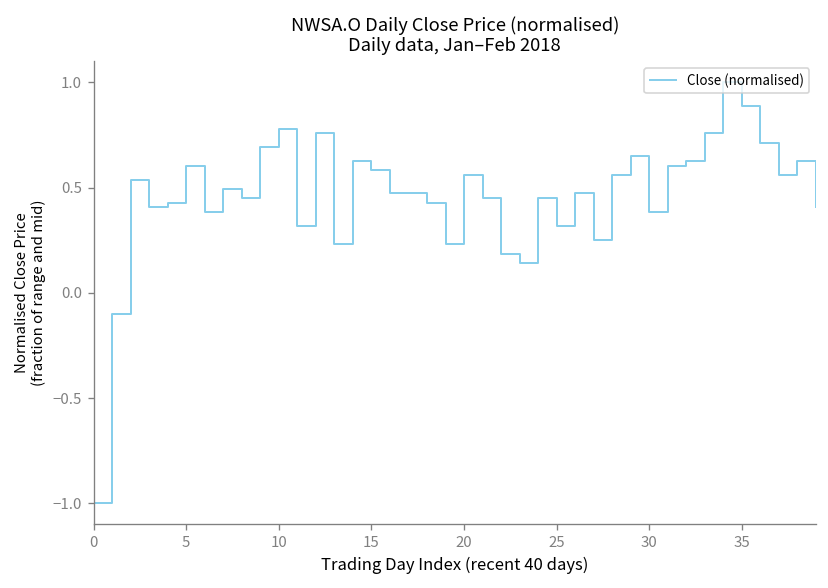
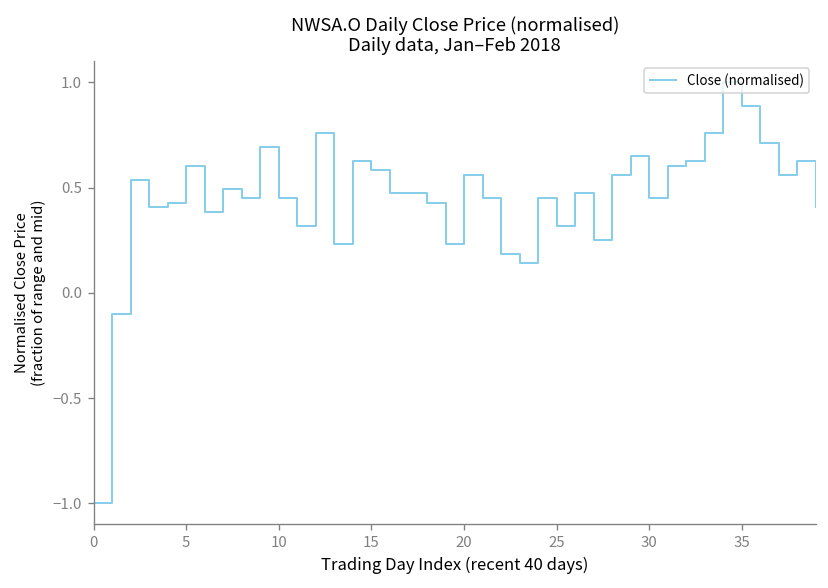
  {
    "0": -1.00,
    "5": 0.60,
-   "10": 0.78,
+   "10": 0.45,
    "15": 0.58,
    "20": 0.56,
    "25": 0.32,
-   "30": 0.38,
+   "30": 0.45,
    "35": 0.89
  }
